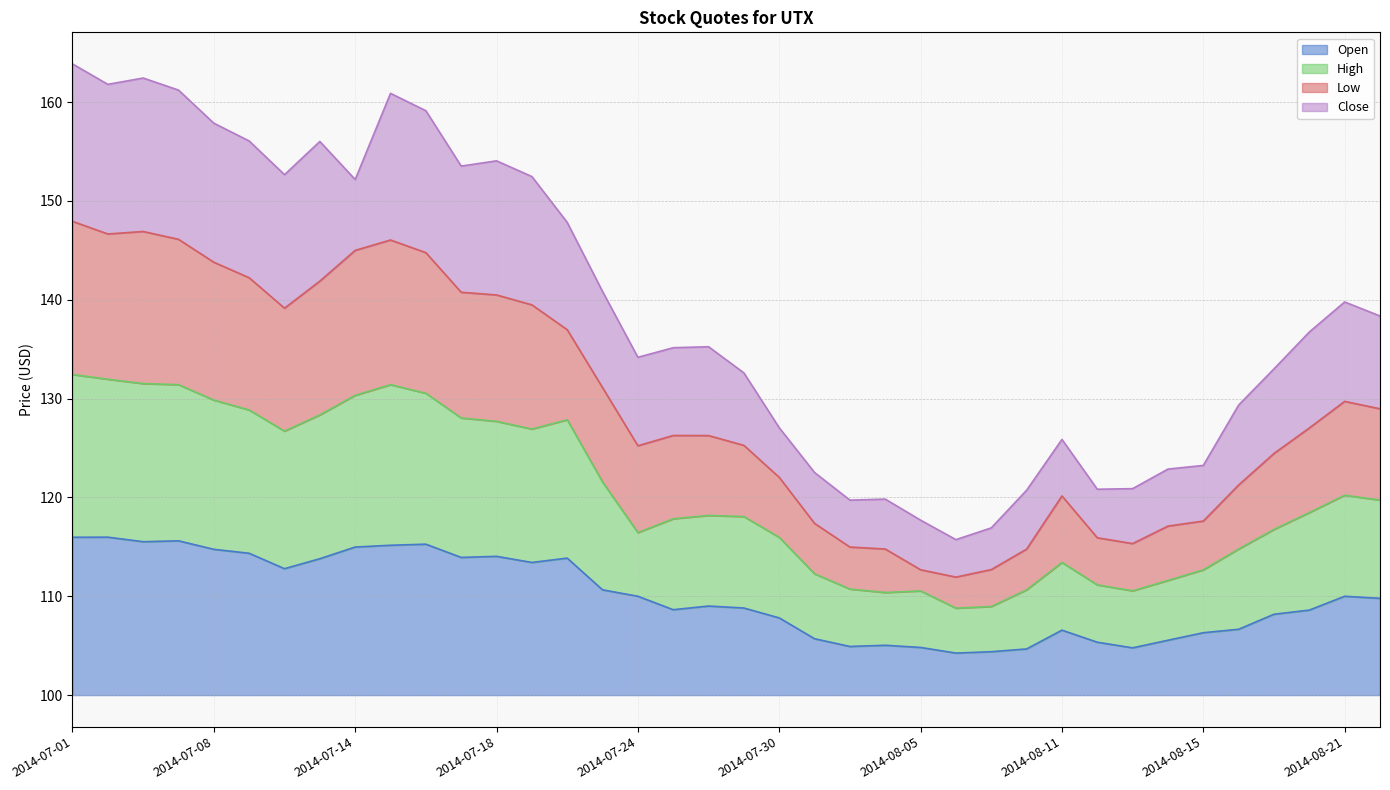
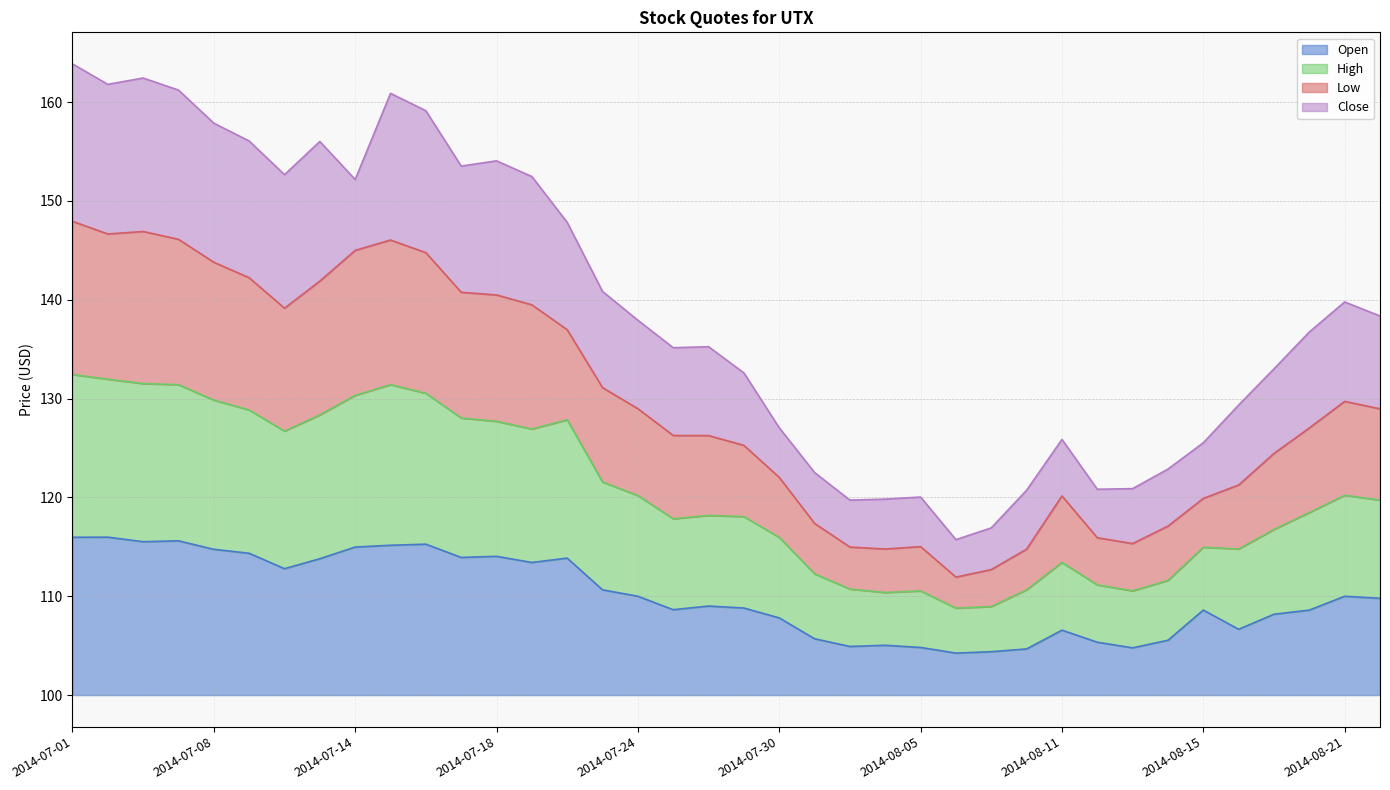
  {
    "Open": {
      "2014-07-01": 116,
      "2014-07-08": 115,
      "2014-07-14": 115,
      "2014-07-18": 114,
      "2014-07-24": 110,
      "2014-07-30": 108,
      "2014-08-05": 105,
      "2014-08-11": 107,
-     "2014-08-15": 106,
+     "2014-08-15": 109,
      "2014-08-21": 110
    },
    "High": {
-     "2014-07-24": 6,
+     "2014-07-24": 10,
      "2014-08-15": 6
    },
    "Low": {
      "2014-07-24": 9,
-     "2014-08-05": 2,
+     "2014-08-05": 4,
      "2014-08-15": 5
    },
    "Close": {
      "2014-07-24": 9,
      "2014-08-05": 5,
      "2014-08-15": 6
    }
  }
